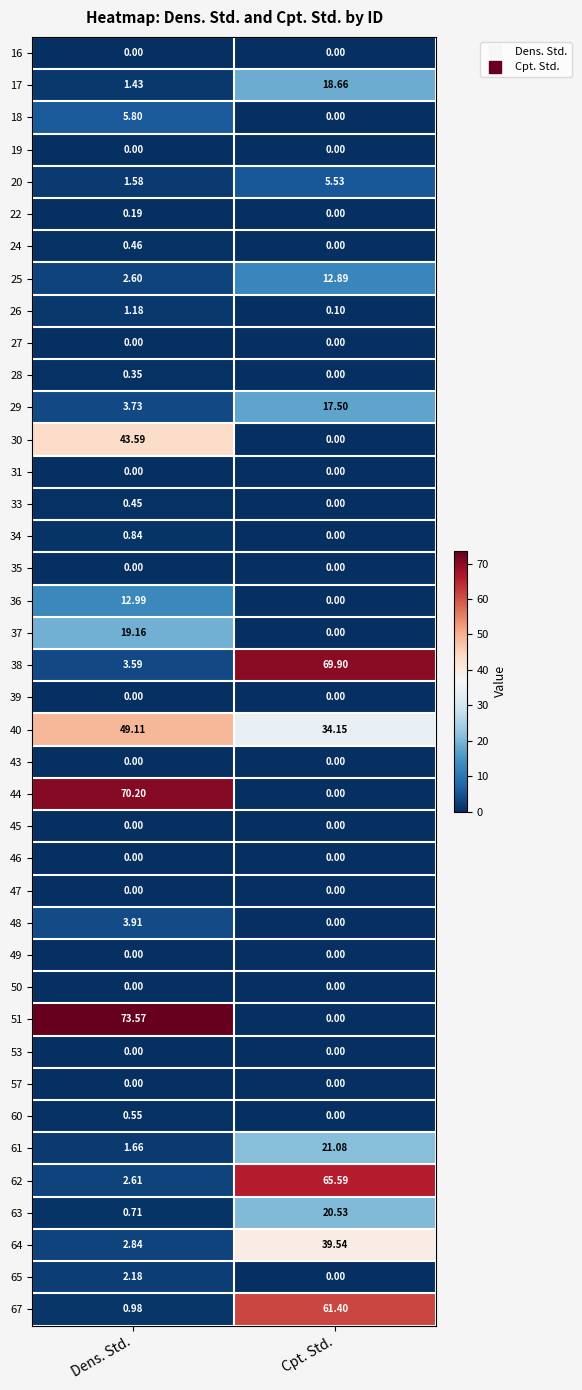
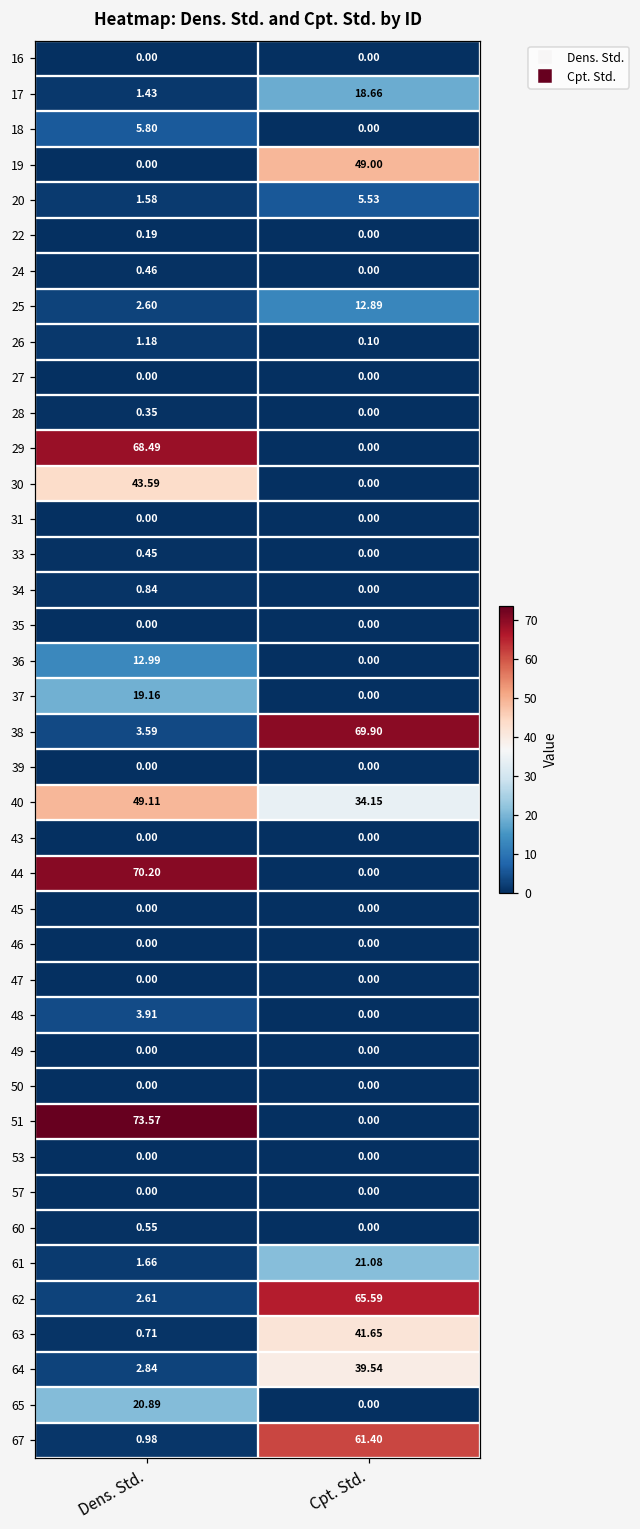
  {
    "16": {
      "Dens. Std.": 0.00,
      "Cpt. Std.": 0.00
    },
    "17": {
      "Dens. Std.": 1.43,
      "Cpt. Std.": 18.66
    },
    "18": {
      "Dens. Std.": 5.80,
      "Cpt. Std.": 0.00
    },
    "19": {
      "Dens. Std.": 0.00,
-     "Cpt. Std.": 0.00
+     "Cpt. Std.": 49.00
    },
    "20": {
      "Dens. Std.": 1.58,
      "Cpt. Std.": 5.53
    },
    "22": {
      "Dens. Std.": 0.19,
      "Cpt. Std.": 0.00
    },
    "24": {
      "Dens. Std.": 0.46,
      "Cpt. Std.": 0.00
    },
    "25": {
      "Dens. Std.": 2.60,
      "Cpt. Std.": 12.89
    },
    "26": {
      "Dens. Std.": 1.18,
      "Cpt. Std.": 0.10
    },
    "27": {
      "Dens. Std.": 0.00,
      "Cpt. Std.": 0.00
    },
    "28": {
      "Dens. Std.": 0.35,
      "Cpt. Std.": 0.00
    },
    "29": {
-     "Dens. Std.": 3.73,
-     "Cpt. Std.": 17.50
+     "Dens. Std.": 68.49,
+     "Cpt. Std.": 0.00
    },
    "30": {
      "Dens. Std.": 43.59,
      "Cpt. Std.": 0.00
    },
    "31": {
      "Dens. Std.": 0.00,
      "Cpt. Std.": 0.00
    },
    "33": {
      "Dens. Std.": 0.45,
      "Cpt. Std.": 0.00
    },
    "34": {
      "Dens. Std.": 0.84,
      "Cpt. Std.": 0.00
    },
    "35": {
      "Dens. Std.": 0.00,
      "Cpt. Std.": 0.00
    },
    "36": {
      "Dens. Std.": 12.99,
      "Cpt. Std.": 0.00
    },
    "37": {
      "Dens. Std.": 19.16,
      "Cpt. Std.": 0.00
    },
    "38": {
      "Dens. Std.": 3.59,
      "Cpt. Std.": 69.90
    },
    "39": {
      "Dens. Std.": 0.00,
      "Cpt. Std.": 0.00
    },
    "40": {
      "Dens. Std.": 49.11,
      "Cpt. Std.": 34.15
    },
    "43": {
      "Dens. Std.": 0.00,
      "Cpt. Std.": 0.00
    },
    "44": {
      "Dens. Std.": 70.20,
      "Cpt. Std.": 0.00
    },
    "45": {
      "Dens. Std.": 0.00,
      "Cpt. Std.": 0.00
    },
    "46": {
      "Dens. Std.": 0.00,
      "Cpt. Std.": 0.00
    },
    "47": {
      "Dens. Std.": 0.00,
      "Cpt. Std.": 0.00
    },
    "48": {
      "Dens. Std.": 3.91,
      "Cpt. Std.": 0.00
    },
    "49": {
      "Dens. Std.": 0.00,
      "Cpt. Std.": 0.00
    },
    "50": {
      "Dens. Std.": 0.00,
      "Cpt. Std.": 0.00
    },
    "51": {
      "Dens. Std.": 73.57,
      "Cpt. Std.": 0.00
    },
    "53": {
      "Dens. Std.": 0.00,
      "Cpt. Std.": 0.00
    },
    "57": {
      "Dens. Std.": 0.00,
      "Cpt. Std.": 0.00
    },
    "60": {
      "Dens. Std.": 0.55,
      "Cpt. Std.": 0.00
    },
    "61": {
      "Dens. Std.": 1.66,
      "Cpt. Std.": 21.08
    },
    "62": {
      "Dens. Std.": 2.61,
      "Cpt. Std.": 65.59
    },
    "63": {
      "Dens. Std.": 0.71,
-     "Cpt. Std.": 20.53
+     "Cpt. Std.": 41.65
    },
    "64": {
      "Dens. Std.": 2.84,
      "Cpt. Std.": 39.54
    },
    "65": {
-     "Dens. Std.": 2.18,
+     "Dens. Std.": 20.89,
      "Cpt. Std.": 0.00
    },
    "67": {
      "Dens. Std.": 0.98,
      "Cpt. Std.": 61.40
    }
  }
